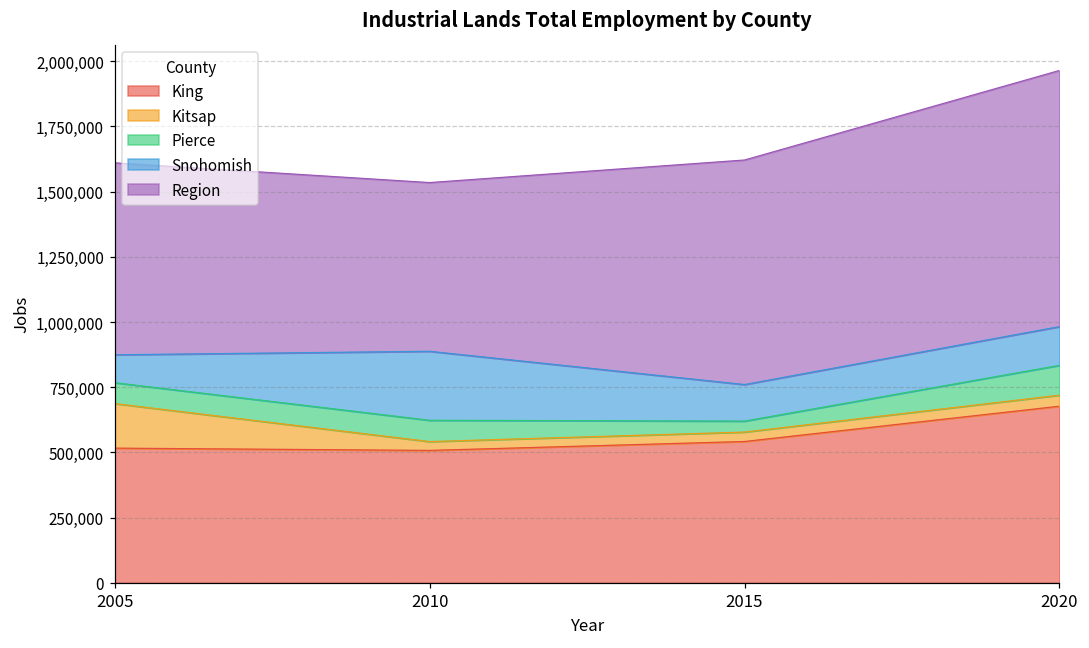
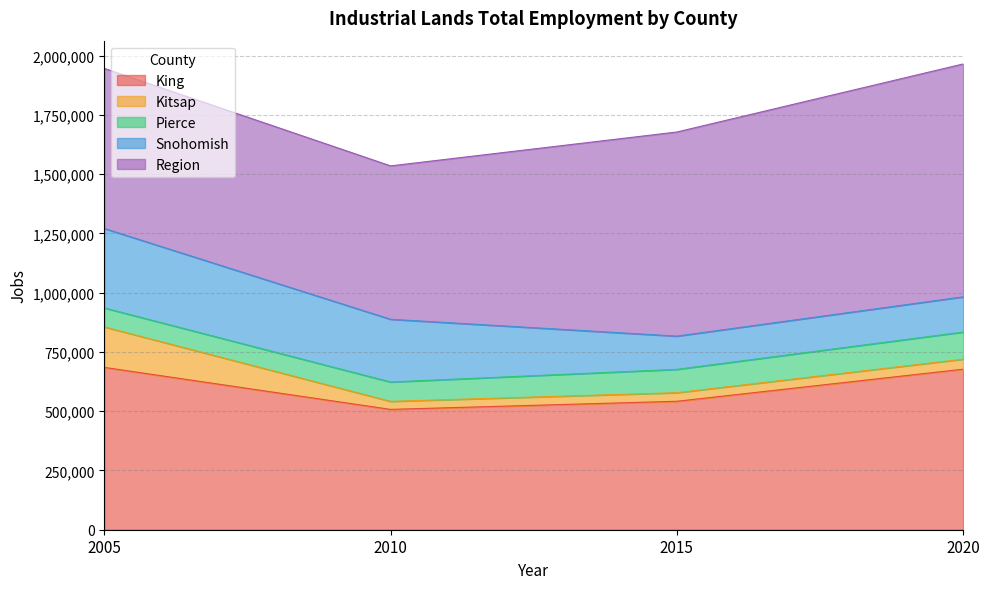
  {
    "King": {
-     "2005": "520,000",
+     "2005": "680,000",
      "2010": "510,000",
      "2015": "540,000",
      "2020": "680,000"
    },
    "Kitsap": {
      "2005": "170,000",
      "2010": "30,000",
      "2015": "40,000",
      "2020": "40,000"
    },
    "Pierce": {
      "2005": "80,000",
      "2010": "80,000",
-     "2015": "40,000",
+     "2015": "100,000",
      "2020": "110,000"
    },
    "Snohomish": {
-     "2005": "110,000",
+     "2005": "340,000",
      "2010": "260,000",
      "2015": "140,000",
      "2020": "150,000"
    },
    "Region": {
-     "2005": "740,000",
+     "2005": "680,000",
      "2010": "650,000",
      "2015": "860,000",
      "2020": "980,000"
    }
  }
